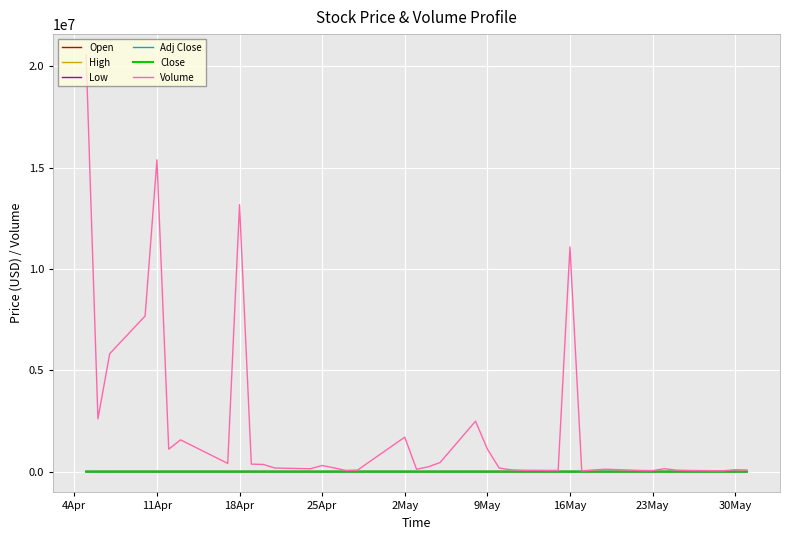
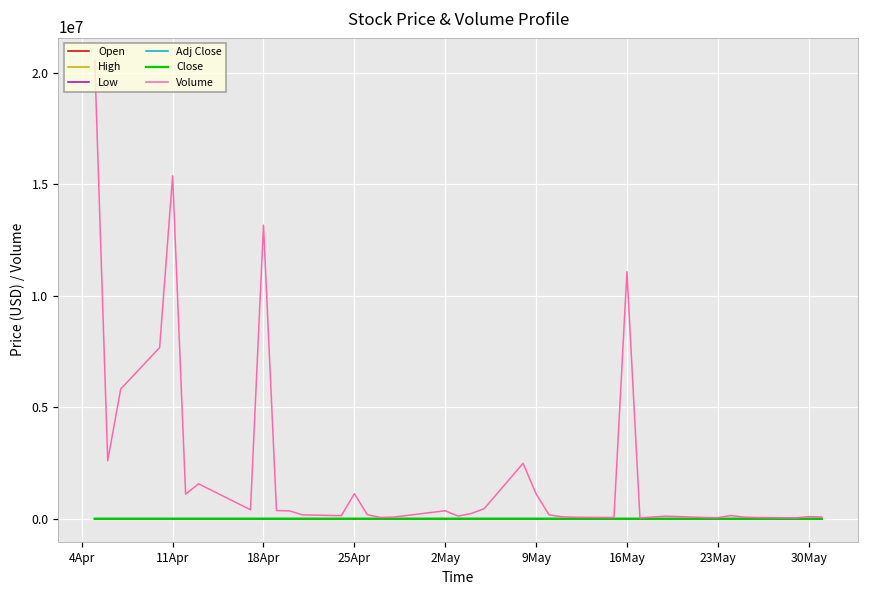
  {
    "Close": {
      "11Apr": 0,
      "18Apr": 0,
      "25Apr": 0,
      "2May": 0,
      "9May": 0,
      "16May": 0
    },
    "Volume": {
      "11Apr": 15400000,
      "18Apr": 13200000,
-     "25Apr": 300000,
-     "2May": 1700000,
+     "25Apr": 1100000,
+     "2May": 400000,
      "9May": 1100000,
      "16May": 11100000
    }
  }
